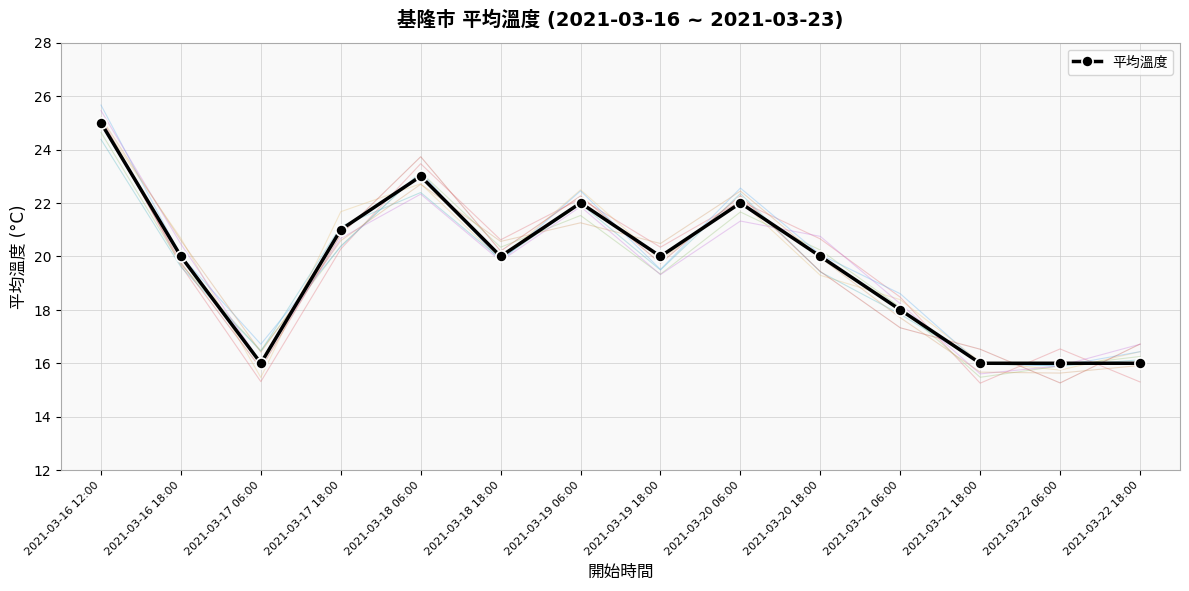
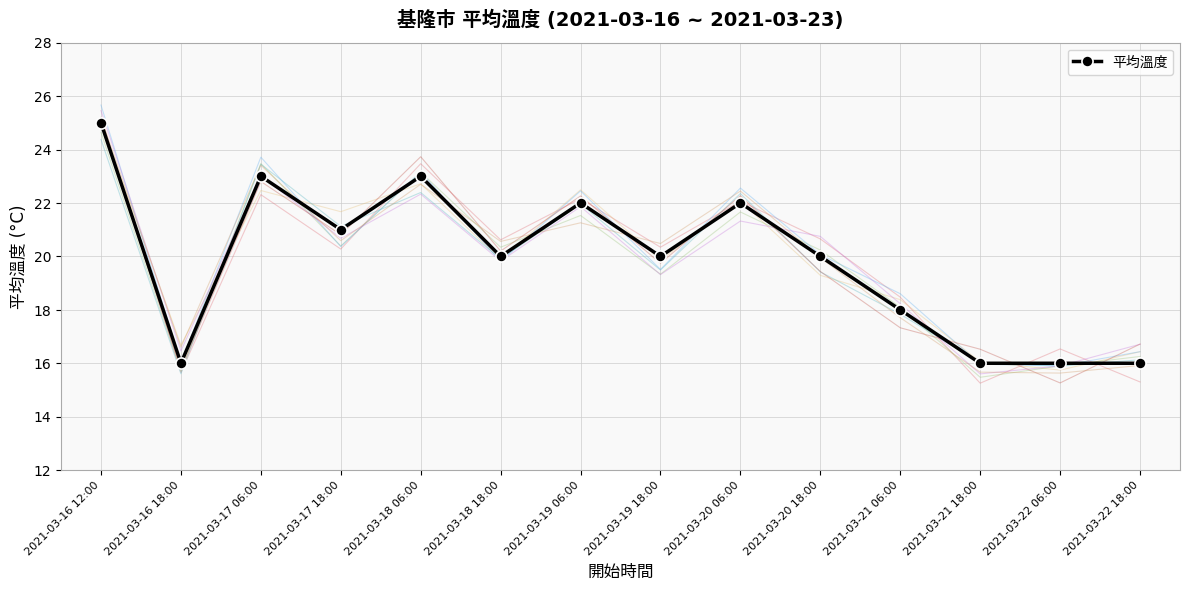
  {
    "平均溫度": {
-     "2021-03-16 18:00": 20,
-     "2021-03-17 06:00": 16,
+     "2021-03-16 18:00": 16,
+     "2021-03-17 06:00": 23,
      "2021-03-17 18:00": 21,
      "2021-03-18 06:00": 23,
      "2021-03-18 18:00": 20,
      "2021-03-19 18:00": 20,
      "2021-03-22 06:00": 16
    }
  }
